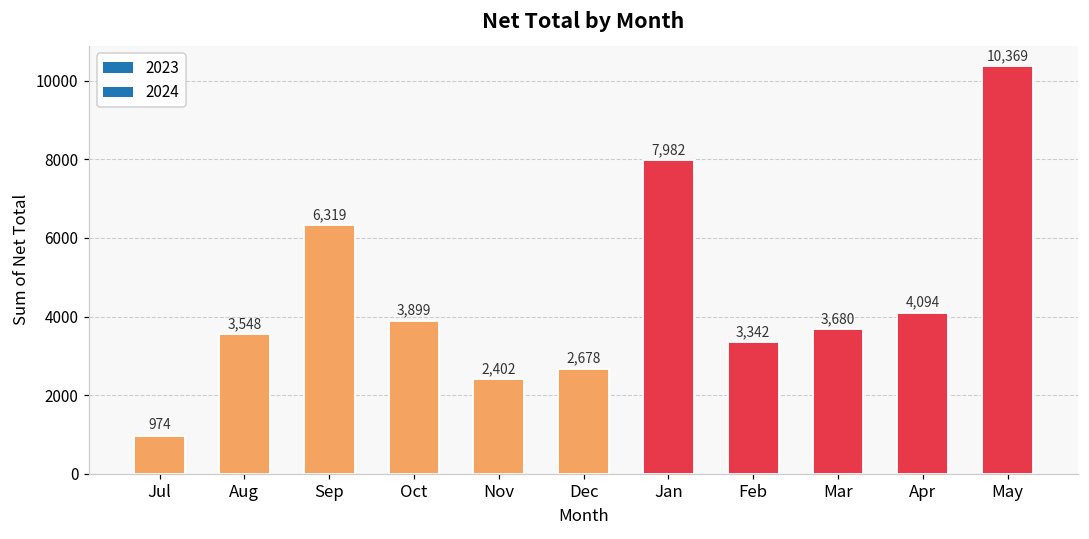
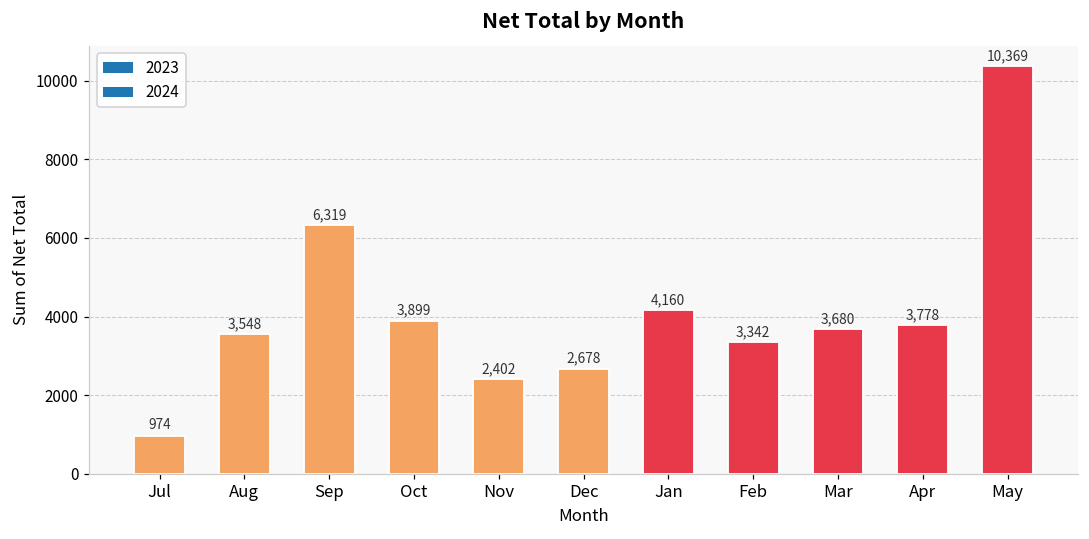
  {
    "Jul": "974",
    "Aug": "3,548",
    "Sep": "6,319",
    "Oct": "3,899",
    "Nov": "2,402",
    "Dec": "2,678",
-   "Jan": "7,982",
+   "Jan": "4,160",
    "Feb": "3,342",
    "Mar": "3,680",
-   "Apr": "4,094",
+   "Apr": "3,778",
    "May": "10,369"
  }
